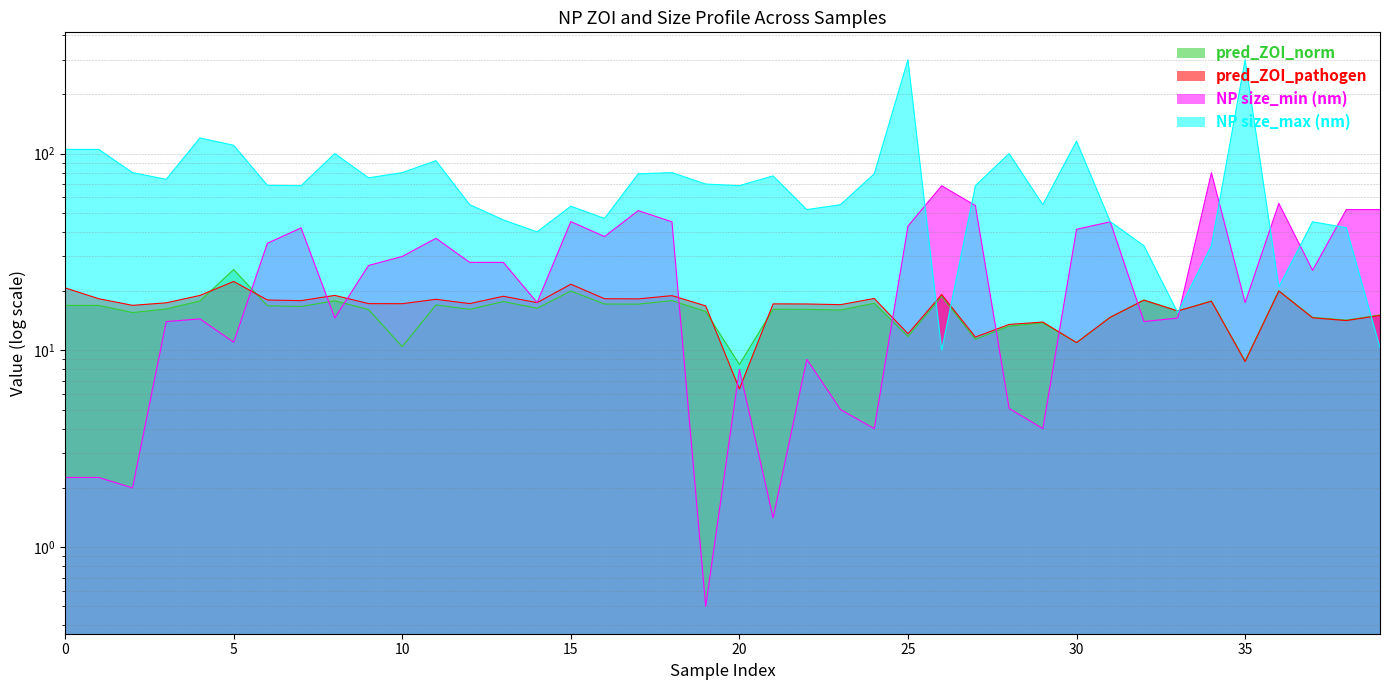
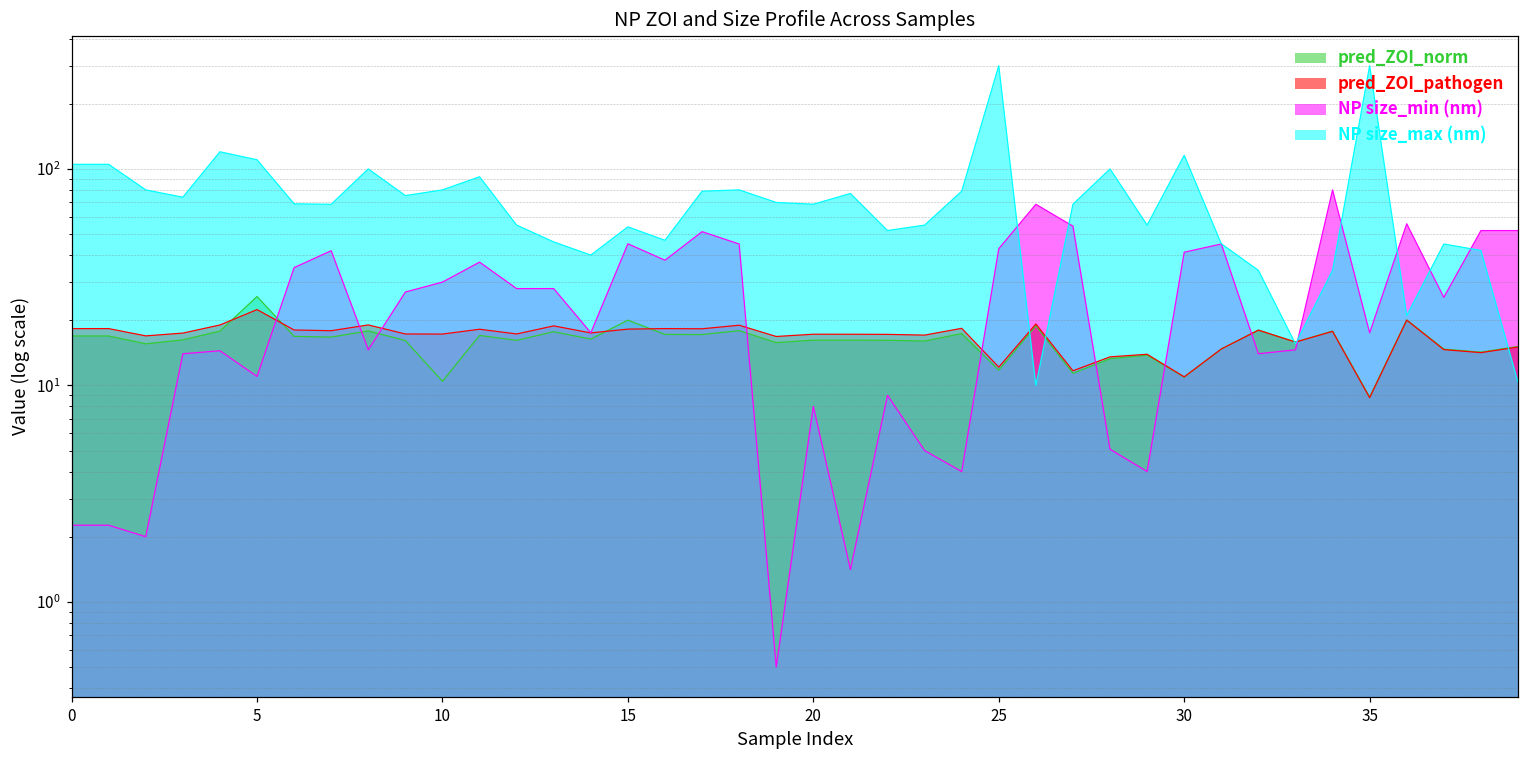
  {
    "pred_ZOI_norm": {
      "0": 17,
      "5": 26,
      "10": 10,
      "15": 20,
-     "20": 8.5,
+     "20": 16,
      "25": 12
    },
    "pred_ZOI_pathogen": {
-     "0": 21,
+     "0": 18,
      "5": 22,
      "10": 17,
-     "15": 22,
-     "20": 6.4,
+     "15": 18,
+     "20": 17,
      "25": 12
    },
    "NP size_min (nm)": {
      "0": 2.3,
      "5": 11,
      "10": 30,
      "15": 45,
      "20": 8.0,
      "25": 43,
      "30": 41,
      "35": 18
    },
    "NP size_max (nm)": {
      "0": 110,
      "5": 110,
      "10": 80,
      "15": 54,
      "20": 69,
      "25": 300,
      "30": 120,
      "35": 300
    }
  }
